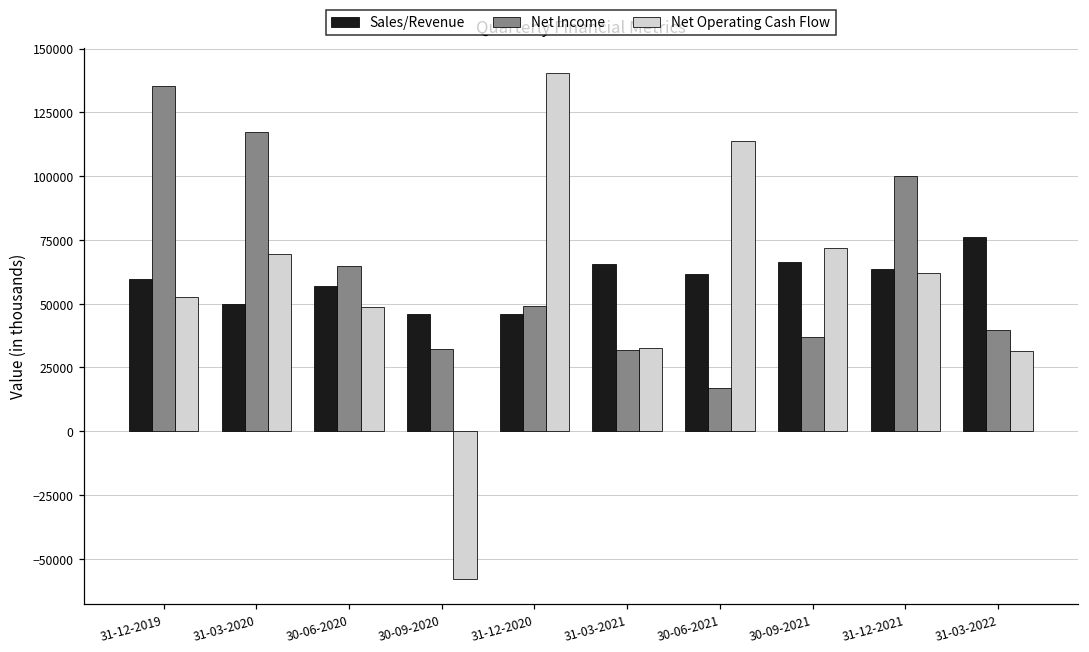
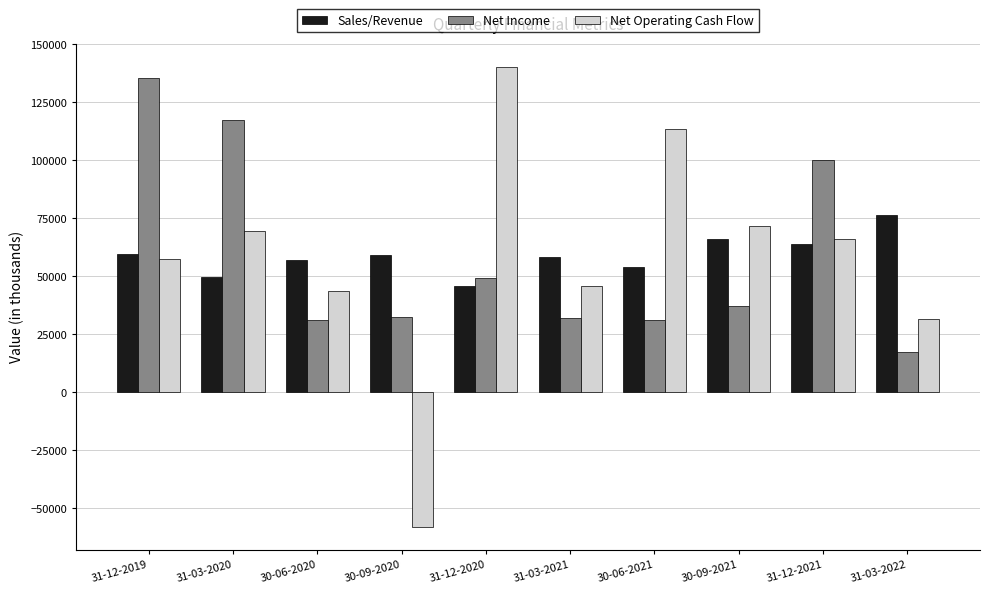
  {
    "Sales/Revenue": {
      "31-12-2019": 60000,
      "31-03-2020": 50000,
      "30-06-2020": 57000,
-     "30-09-2020": 46000,
+     "30-09-2020": 59000,
      "31-12-2020": 46000,
-     "31-03-2021": 66000,
-     "30-06-2021": 61000,
+     "31-03-2021": 58000,
+     "30-06-2021": 54000,
      "30-09-2021": 66000,
      "31-12-2021": 64000,
      "31-03-2022": 76000
    },
    "Net Income": {
      "31-12-2019": 135000,
      "31-03-2020": 117000,
-     "30-06-2020": 65000,
+     "30-06-2020": 31000,
      "30-09-2020": 32000,
      "31-12-2020": 49000,
      "31-03-2021": 32000,
-     "30-06-2021": 17000,
+     "30-06-2021": 31000,
      "30-09-2021": 37000,
      "31-12-2021": 100000,
-     "31-03-2022": 40000
+     "31-03-2022": 17000
    },
    "Net Operating Cash Flow": {
-     "31-12-2019": 52000,
+     "31-12-2019": 57000,
      "31-03-2020": 69000,
-     "30-06-2020": 49000,
+     "30-06-2020": 44000,
      "30-09-2020": -58000,
      "31-12-2020": 140000,
-     "31-03-2021": 33000,
+     "31-03-2021": 46000,
      "30-06-2021": 114000,
      "30-09-2021": 72000,
-     "31-12-2021": 62000,
+     "31-12-2021": 66000,
      "31-03-2022": 32000
    }
  }
